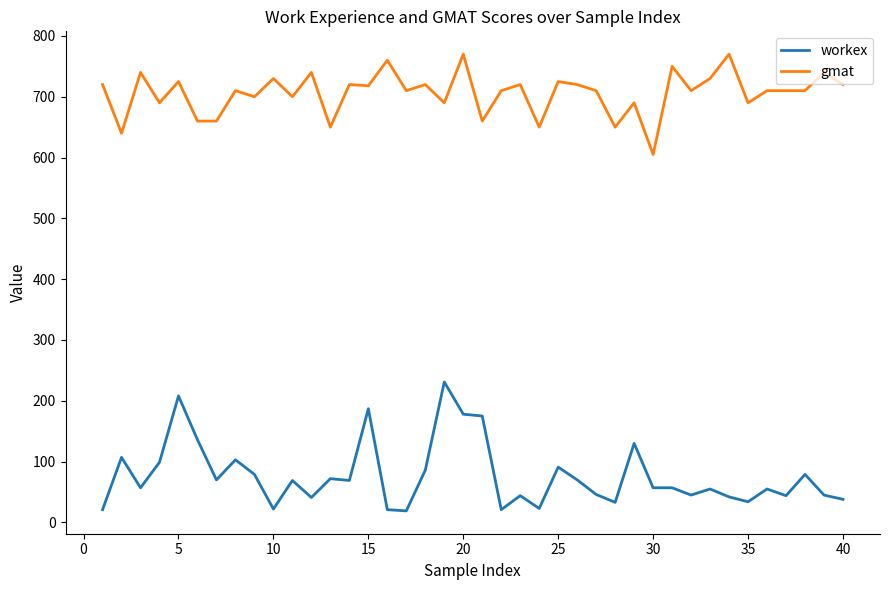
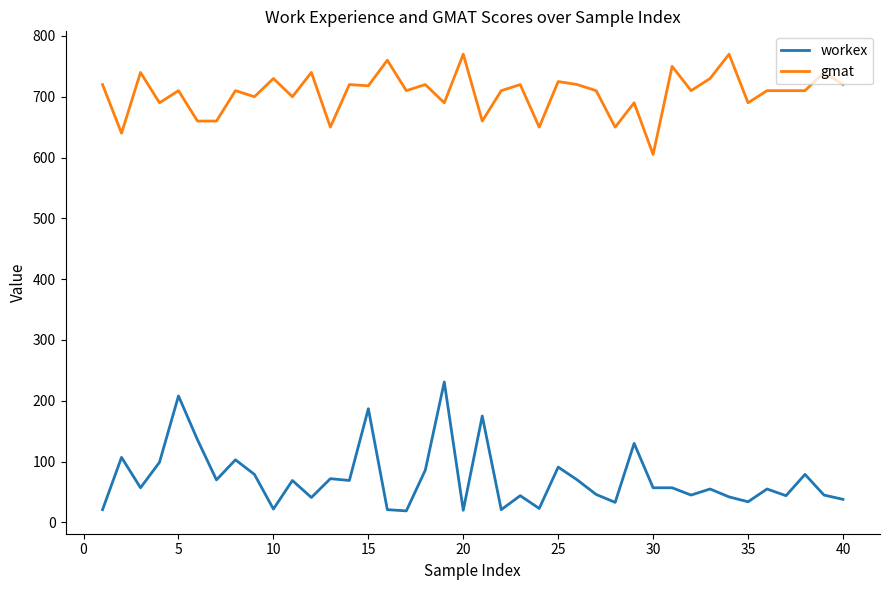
  {
    "workex": {
      "5": 210,
      "10": 20,
      "15": 190,
-     "20": 180,
+     "20": 20,
      "25": 90,
      "30": 60,
      "35": 30,
      "40": 40
    },
    "gmat": {
-     "5": 730,
+     "5": 710,
      "10": 730,
      "15": 720,
      "20": 770,
      "25": 730,
      "30": 610,
      "35": 690,
      "40": 720
    }
  }
